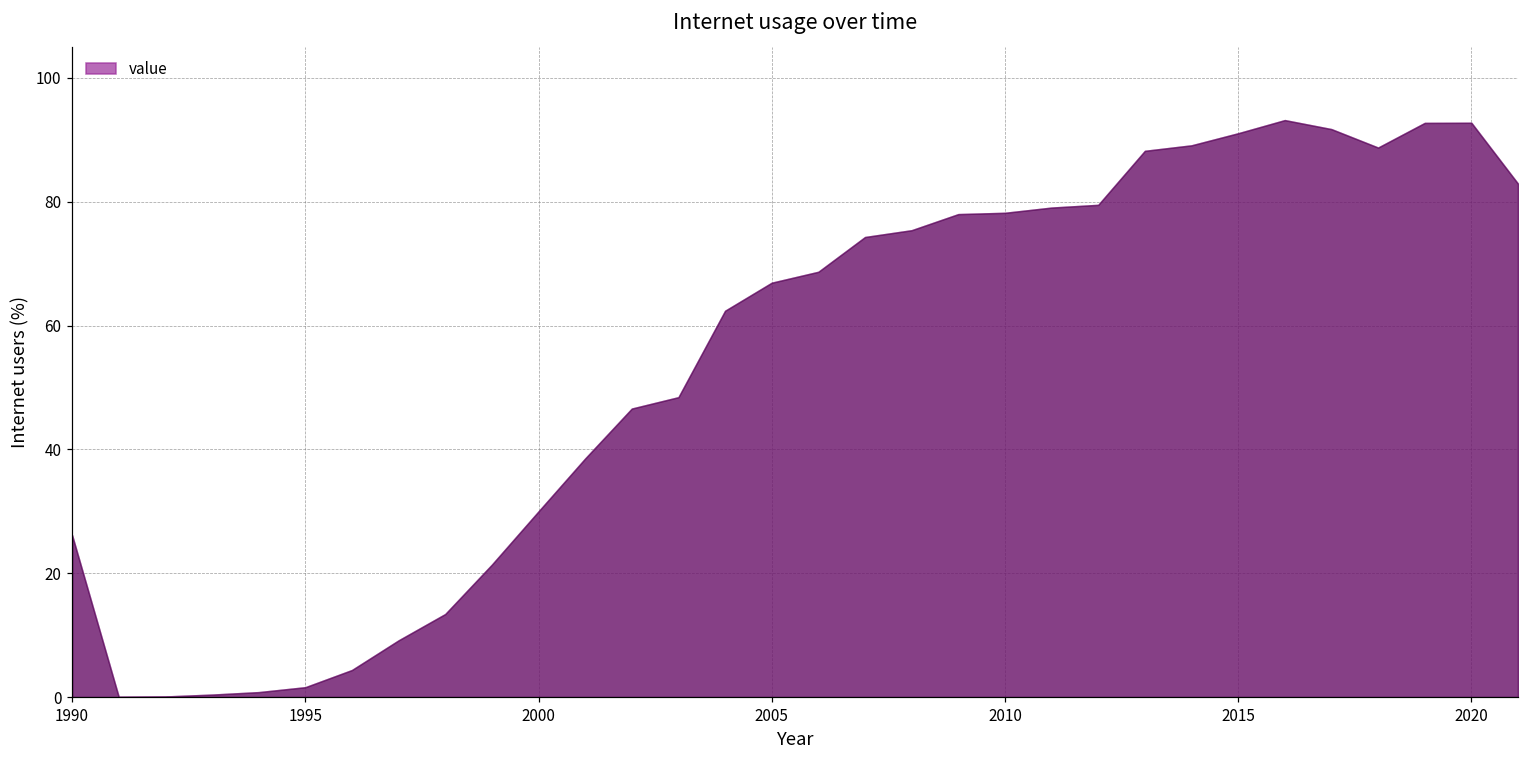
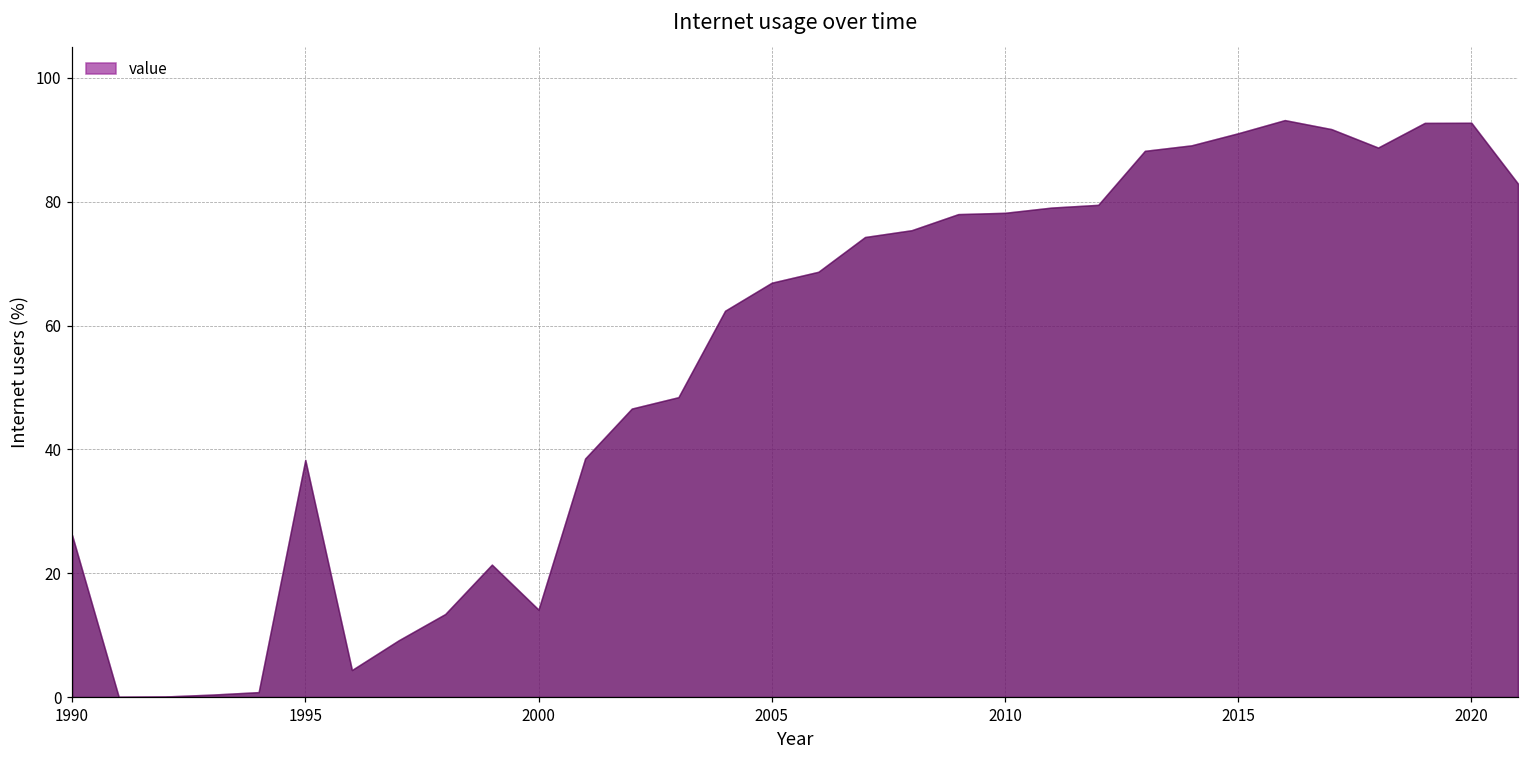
  {
    "1990": 26,
-   "1995": 2,
-   "2000": 30,
+   "1995": 38,
+   "2000": 14,
    "2005": 67,
    "2010": 78,
    "2015": 91,
    "2020": 93
  }
